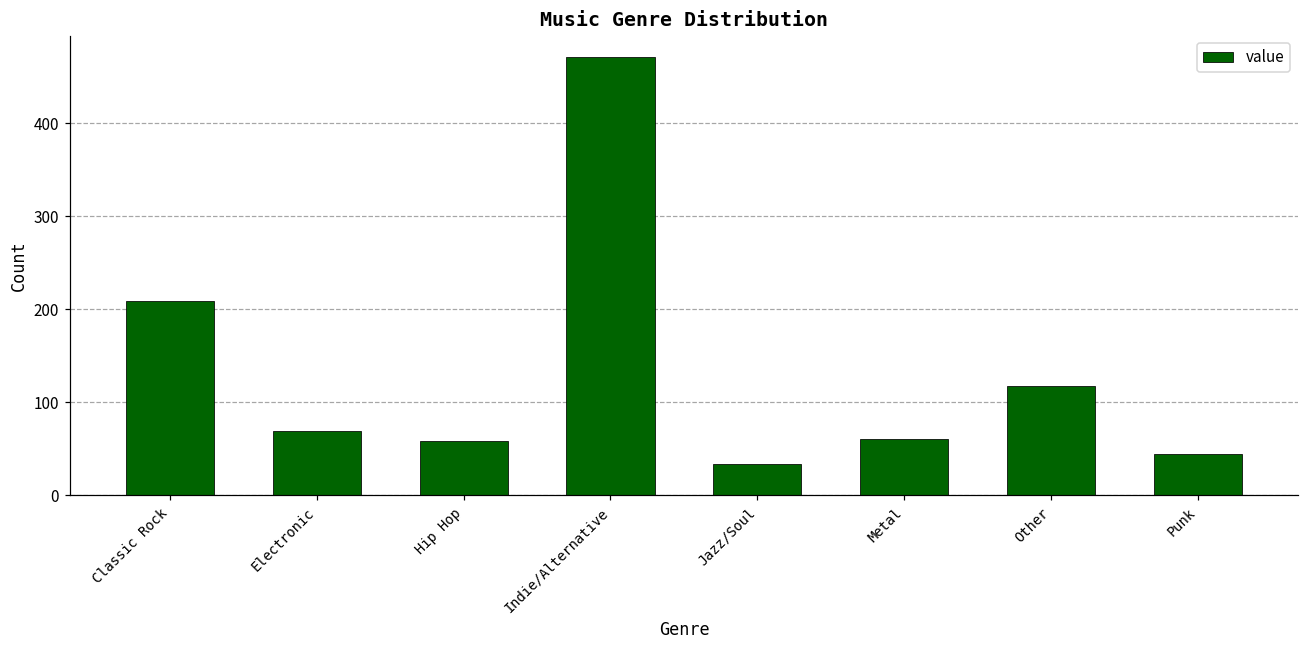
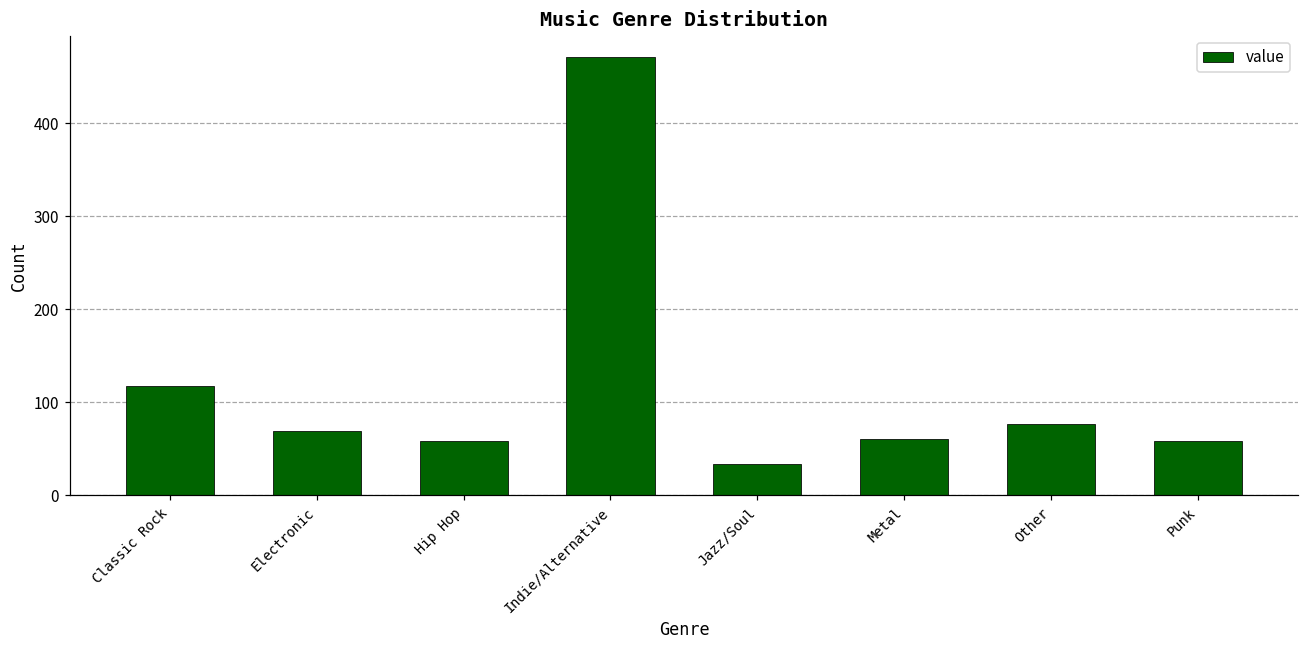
  {
-   "Classic Rock": 210,
+   "Classic Rock": 120,
    "Electronic": 70,
    "Hip Hop": 60,
    "Indie/Alternative": 470,
    "Jazz/Soul": 30,
    "Metal": 60,
-   "Other": 120,
-   "Punk": 40
+   "Other": 80,
+   "Punk": 60
  }
